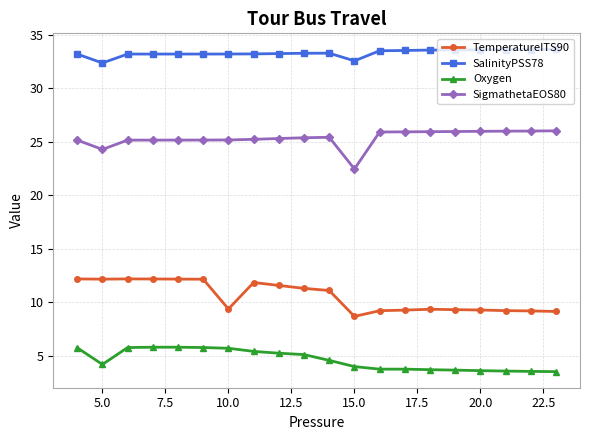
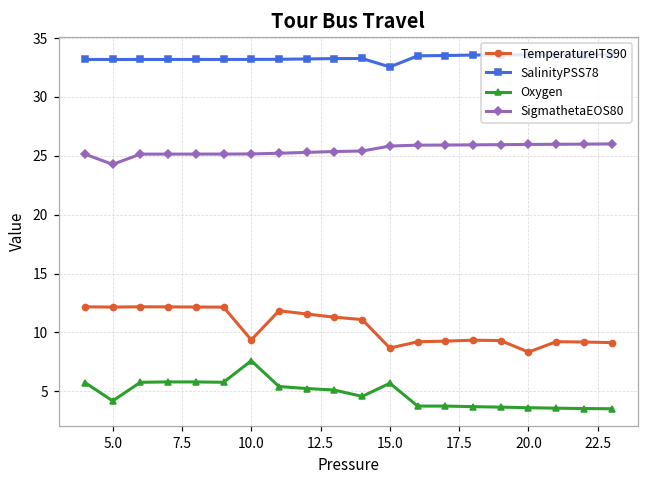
  {
    "TemperatureITS90": {
      "5.0": 12.2,
      "10.0": 9.4,
      "15.0": 8.7,
-     "20.0": 9.3
+     "20.0": 8.3
    },
    "SalinityPSS78": {
-     "5.0": 32.4,
+     "5.0": 33.2,
      "10.0": 33.2,
      "15.0": 32.6
    },
    "Oxygen": {
      "5.0": 4.2,
-     "10.0": 5.7,
-     "15.0": 4.0,
+     "10.0": 7.6,
+     "15.0": 5.7,
      "20.0": 3.6
    },
    "SigmathetaEOS80": {
      "5.0": 24.3,
      "10.0": 25.2,
-     "15.0": 22.5,
+     "15.0": 25.8,
      "20.0": 26.0
    }
  }
